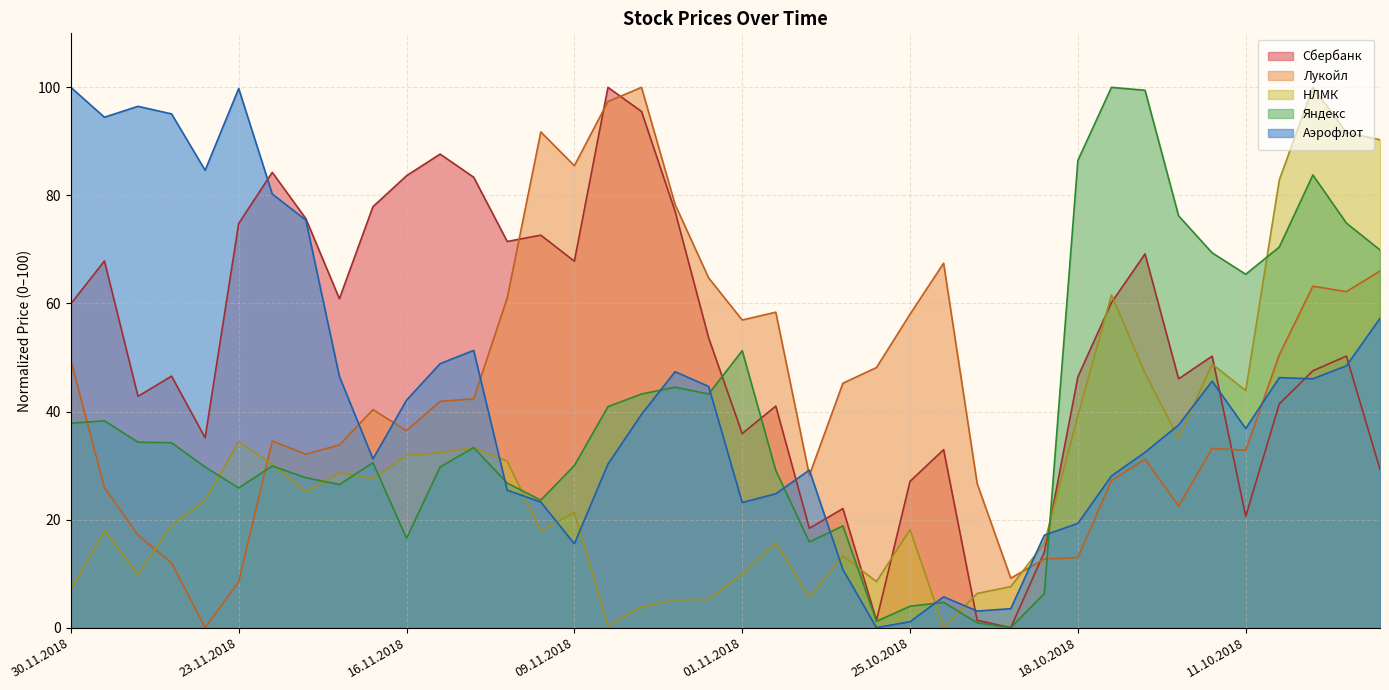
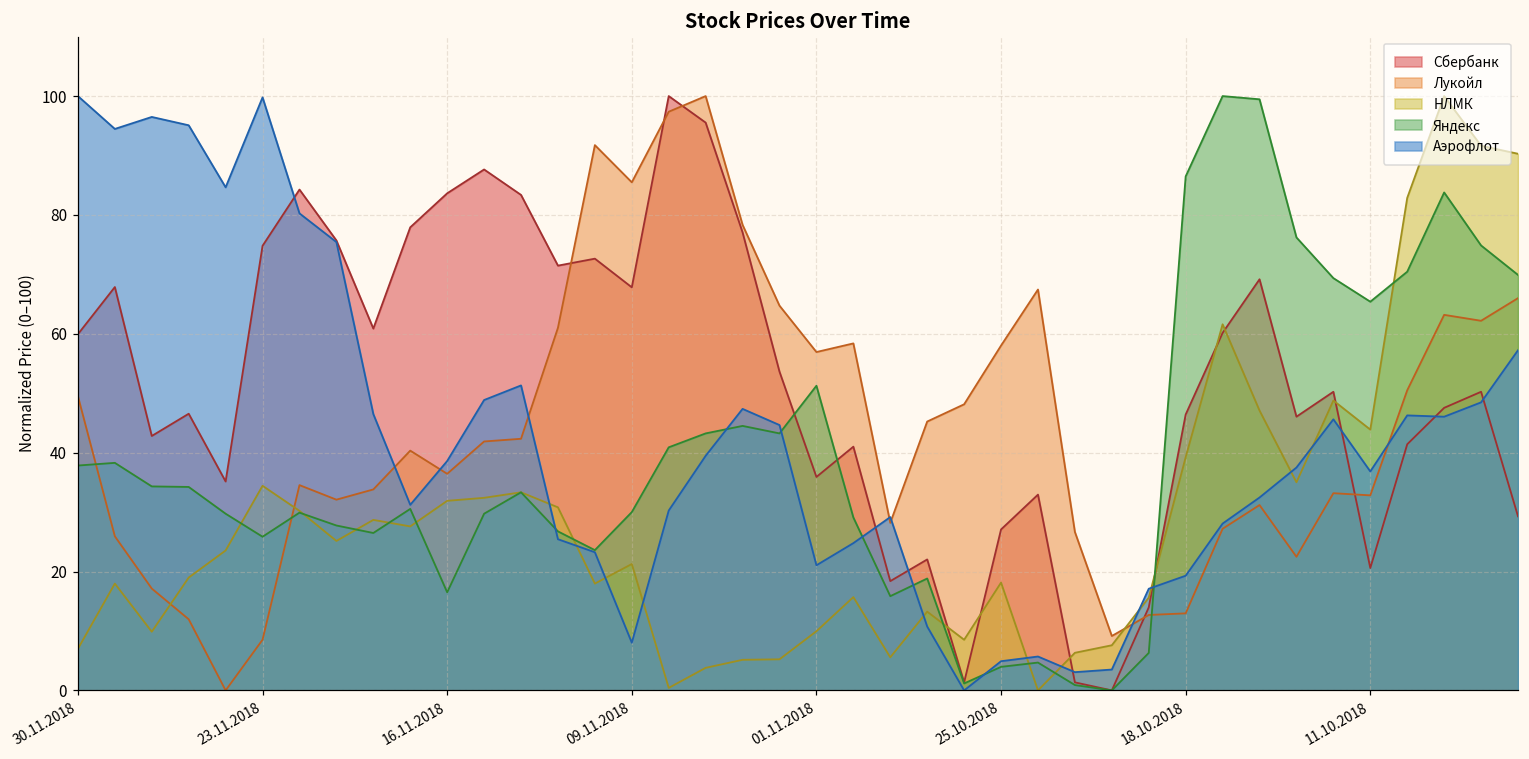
  {
    "Яндекс": {
      "30.11.2018": 38,
      "23.11.2018": 26,
      "16.11.2018": 17,
      "09.11.2018": 30,
      "01.11.2018": 51,
      "25.10.2018": 4,
      "18.10.2018": 86,
      "11.10.2018": 65
    },
    "Аэрофлот": {
      "30.11.2018": 100,
      "23.11.2018": 100,
-     "16.11.2018": 42,
-     "09.11.2018": 16,
-     "01.11.2018": 23,
-     "25.10.2018": 1,
+     "16.11.2018": 39,
+     "09.11.2018": 8,
+     "01.11.2018": 21,
+     "25.10.2018": 5,
      "18.10.2018": 19,
      "11.10.2018": 37
    }
  }
